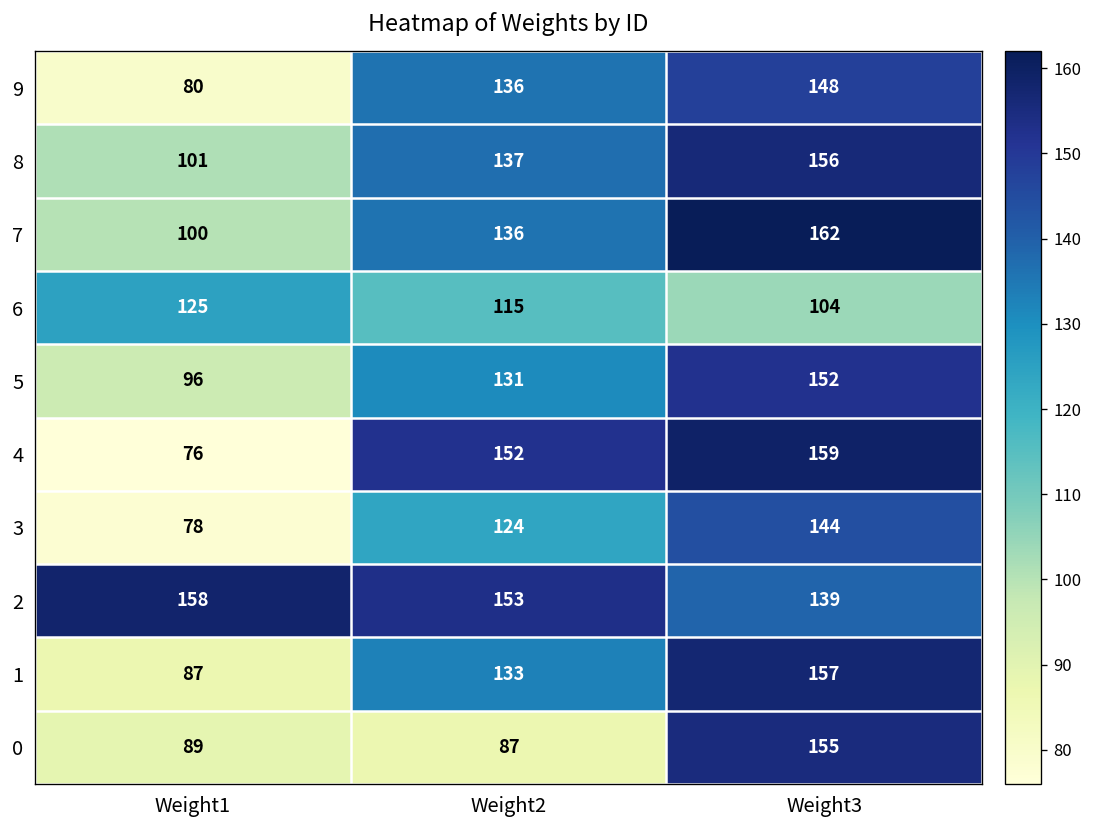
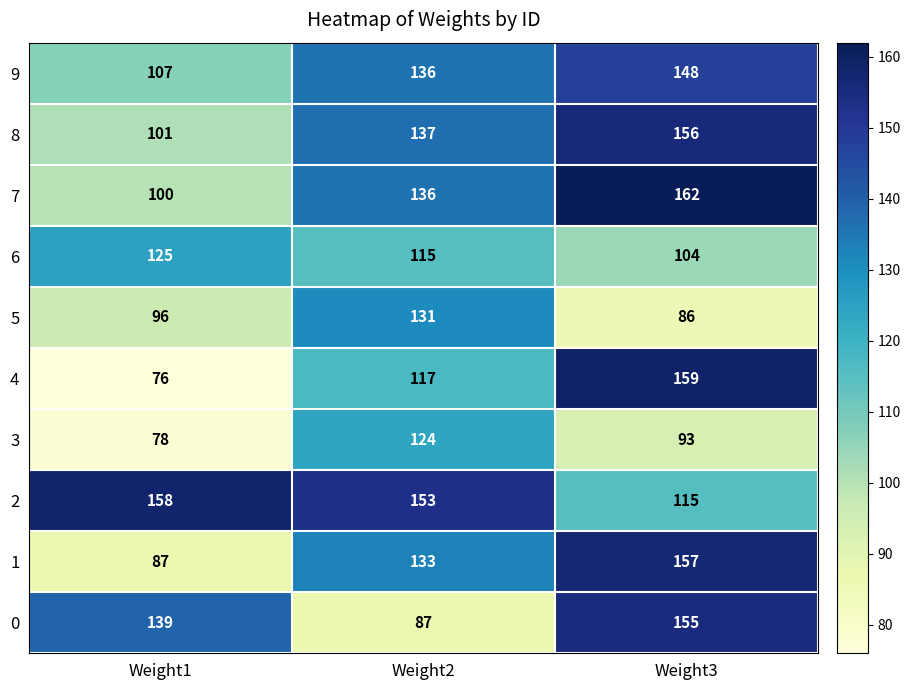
  {
    "9": {
-     "Weight1": 80,
+     "Weight1": 107,
      "Weight2": 136,
      "Weight3": 148
    },
    "8": {
      "Weight1": 101,
      "Weight2": 137,
      "Weight3": 156
    },
    "7": {
      "Weight1": 100,
      "Weight2": 136,
      "Weight3": 162
    },
    "6": {
      "Weight1": 125,
      "Weight2": 115,
      "Weight3": 104
    },
    "5": {
      "Weight1": 96,
      "Weight2": 131,
-     "Weight3": 152
+     "Weight3": 86
    },
    "4": {
      "Weight1": 76,
-     "Weight2": 152,
+     "Weight2": 117,
      "Weight3": 159
    },
    "3": {
      "Weight1": 78,
      "Weight2": 124,
-     "Weight3": 144
+     "Weight3": 93
    },
    "2": {
      "Weight1": 158,
      "Weight2": 153,
-     "Weight3": 139
+     "Weight3": 115
    },
    "1": {
      "Weight1": 87,
      "Weight2": 133,
      "Weight3": 157
    },
    "0": {
-     "Weight1": 89,
+     "Weight1": 139,
      "Weight2": 87,
      "Weight3": 155
    }
  }
